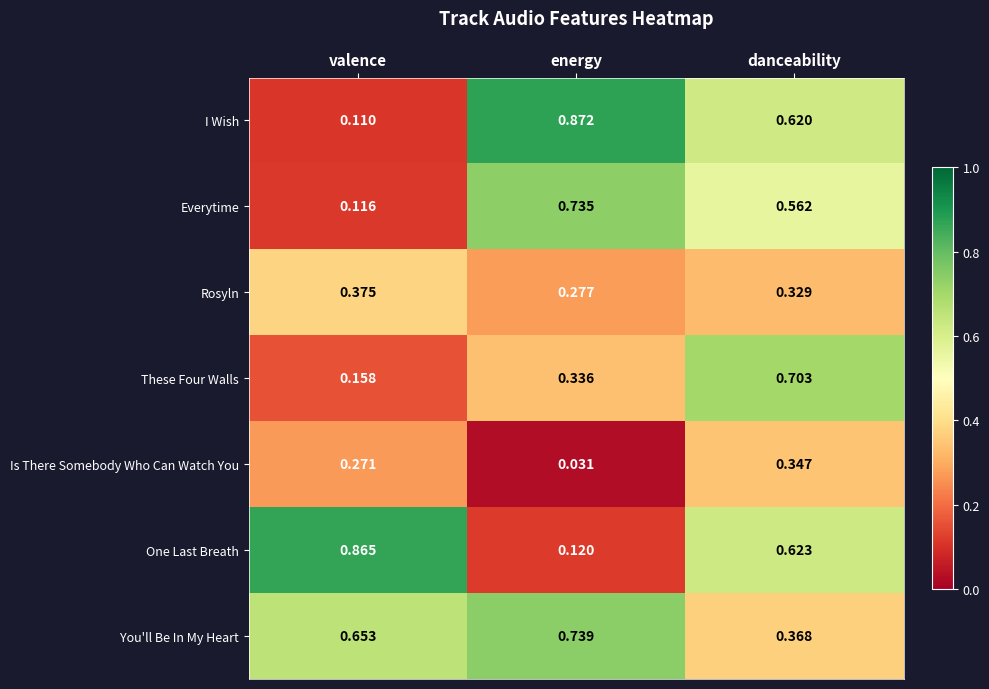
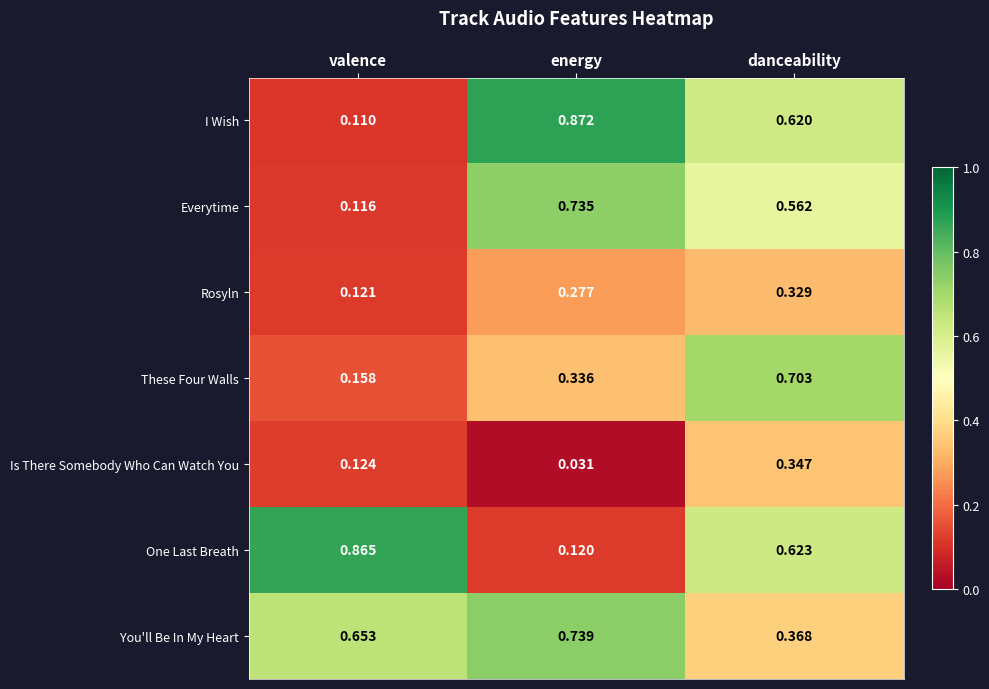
  {
    "I Wish": {
      "valence": 0.110,
      "energy": 0.872,
      "danceability": 0.620
    },
    "Everytime": {
      "valence": 0.116,
      "energy": 0.735,
      "danceability": 0.562
    },
    "Rosyln": {
-     "valence": 0.375,
+     "valence": 0.121,
      "energy": 0.277,
      "danceability": 0.329
    },
    "These Four Walls": {
      "valence": 0.158,
      "energy": 0.336,
      "danceability": 0.703
    },
    "Is There Somebody Who Can Watch You": {
-     "valence": 0.271,
+     "valence": 0.124,
      "energy": 0.031,
      "danceability": 0.347
    },
    "One Last Breath": {
      "valence": 0.865,
      "energy": 0.120,
      "danceability": 0.623
    },
    "You'll Be In My Heart": {
      "valence": 0.653,
      "energy": 0.739,
      "danceability": 0.368
    }
  }
